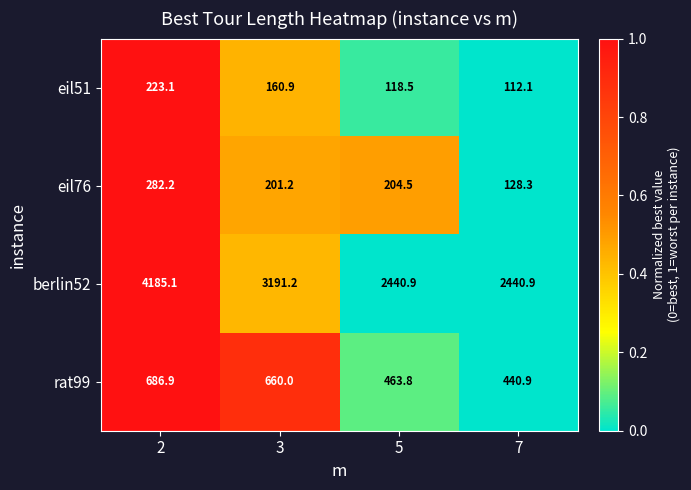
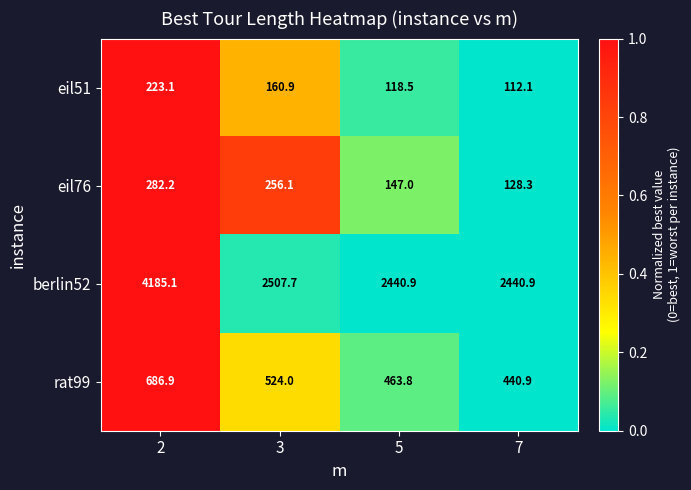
  {
    "eil51": {
      "2": 223.1,
      "3": 160.9,
      "5": 118.5,
      "7": 112.1
    },
    "eil76": {
      "2": 282.2,
-     "3": 201.2,
-     "5": 204.5,
+     "3": 256.1,
+     "5": 147.0,
      "7": 128.3
    },
    "berlin52": {
      "2": 4185.1,
-     "3": 3191.2,
+     "3": 2507.7,
      "5": 2440.9,
      "7": 2440.9
    },
    "rat99": {
      "2": 686.9,
-     "3": 660.0,
+     "3": 524.0,
      "5": 463.8,
      "7": 440.9
    }
  }
